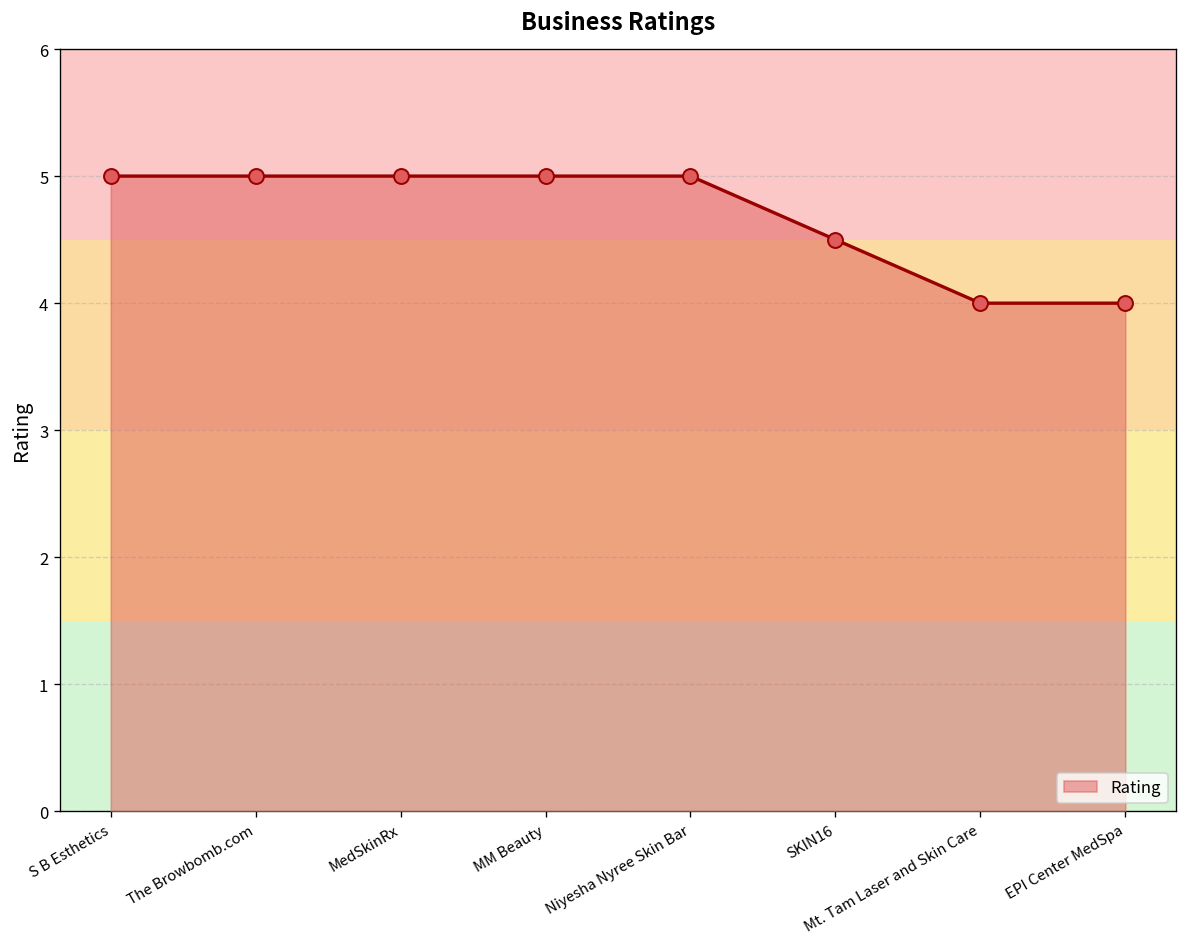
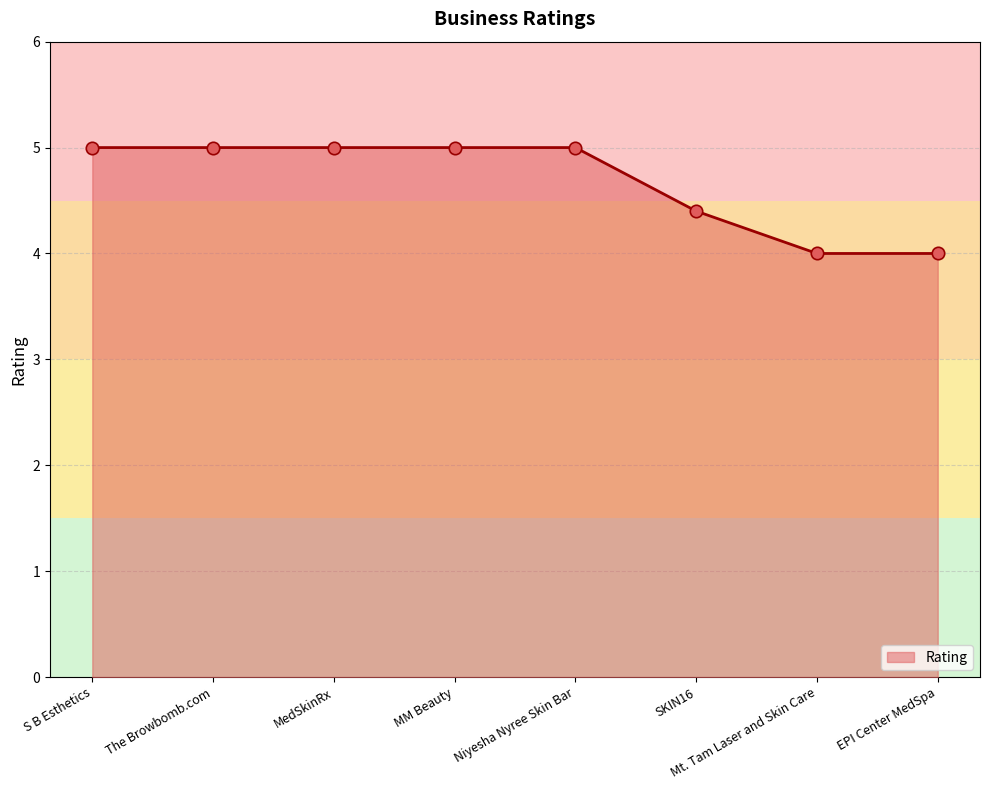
  {
    "S B Esthetics": 5.0,
    "The Browbomb.com": 5.0,
    "MedSkinRx": 5.0,
    "MM Beauty": 5.0,
    "Niyesha Nyree Skin Bar": 5.0,
-   "SKIN16": 4.5,
+   "SKIN16": 4.4,
    "Mt. Tam Laser and Skin Care": 4.0,
    "EPI Center MedSpa": 4.0
  }
